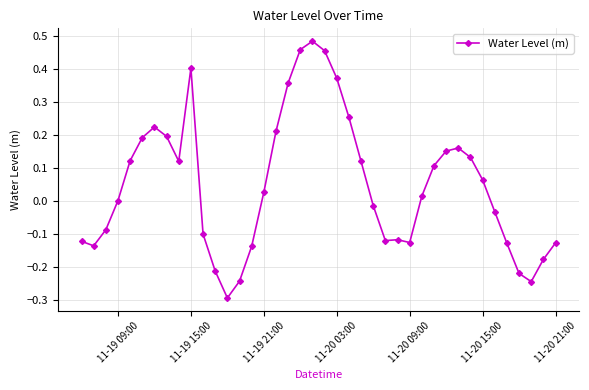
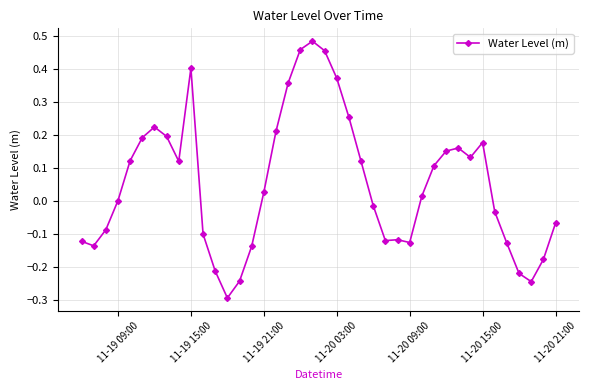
  {
    "11-19 09:00": 0.00,
    "11-19 15:00": 0.40,
    "11-19 21:00": 0.03,
    "11-20 03:00": 0.37,
    "11-20 09:00": -0.13,
-   "11-20 15:00": 0.06,
-   "11-20 21:00": -0.13
+   "11-20 15:00": 0.18,
+   "11-20 21:00": -0.07
  }
